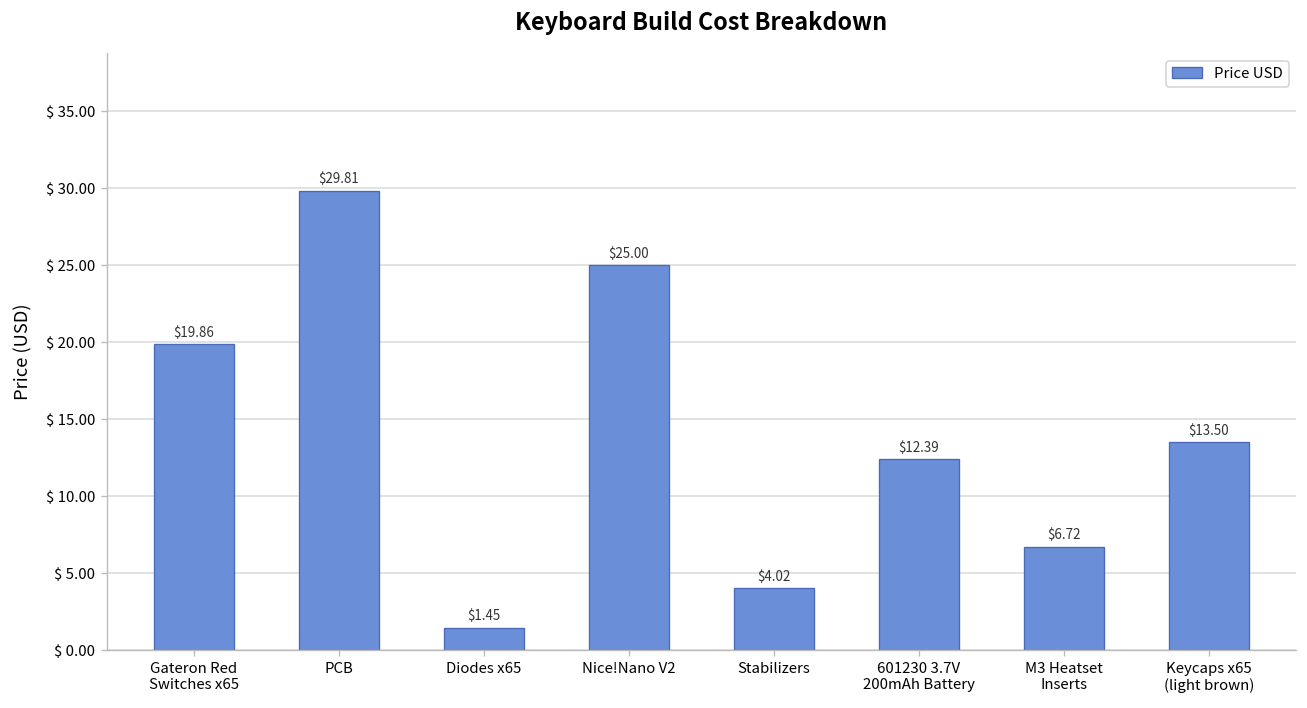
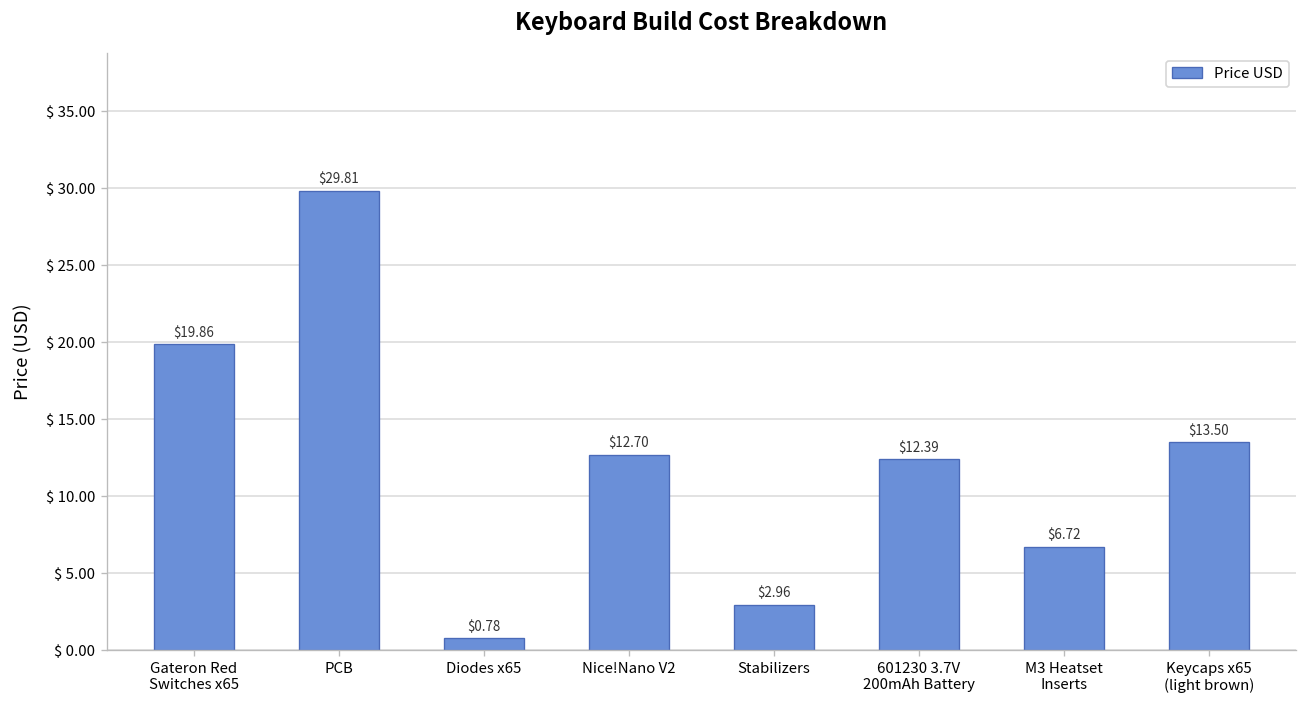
  {
    "Gateron Red Switches x65": "$19.86",
    "PCB": "$29.81",
-   "Diodes x65": "$1.45",
-   "Nice!Nano V2": "$25.00",
-   "Stabilizers": "$4.02",
+   "Diodes x65": "$0.78",
+   "Nice!Nano V2": "$12.70",
+   "Stabilizers": "$2.96",
    "601230 3.7V 200mAh Battery": "$12.39",
    "M3 Heatset Inserts": "$6.72",
    "Keycaps x65 (light brown)": "$13.50"
  }
